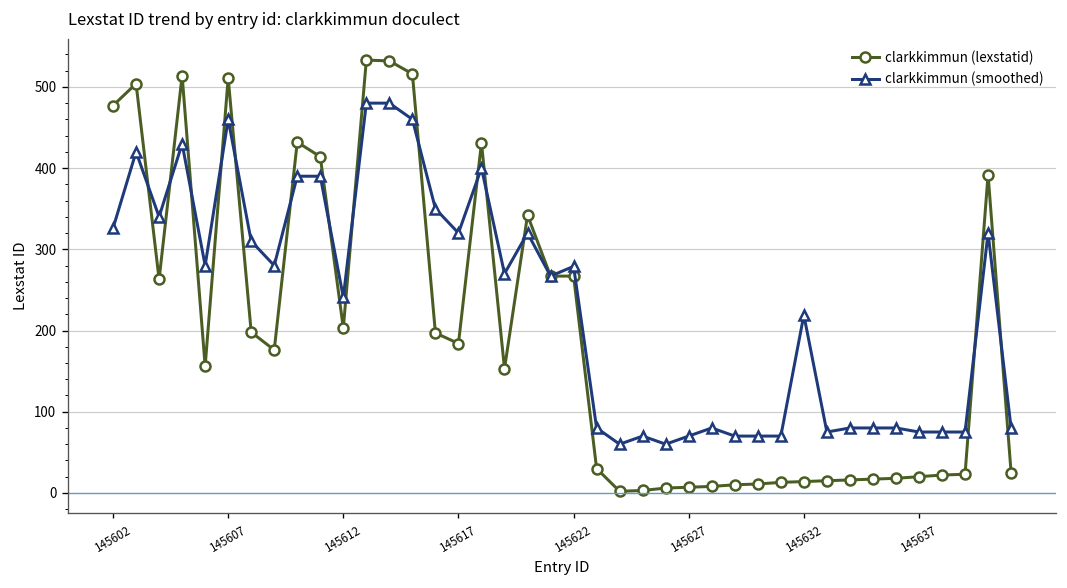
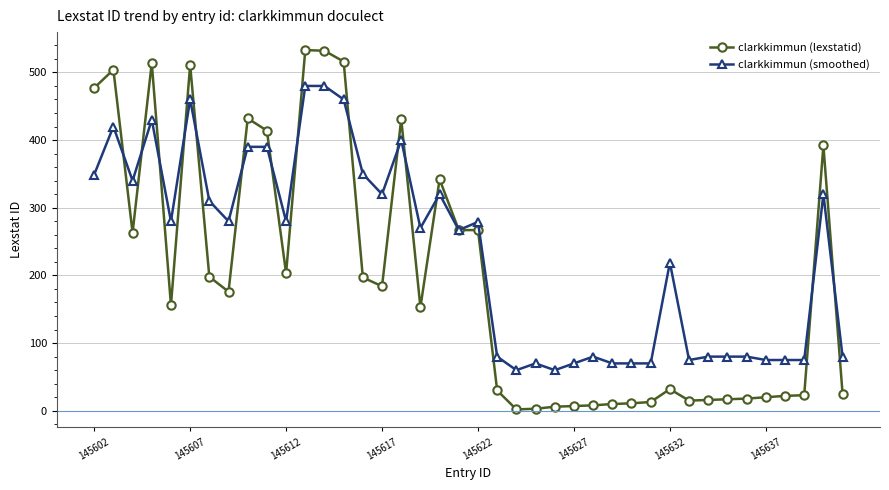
  {
    "clarkkimmun (lexstatid)": {
      "145602": 480,
      "145607": 510,
      "145612": 200,
      "145617": 180,
      "145622": 270,
      "145627": 10,
-     "145632": 10,
+     "145632": 30,
      "145637": 20
    },
    "clarkkimmun (smoothed)": {
-     "145602": 330,
+     "145602": 350,
      "145607": 460,
-     "145612": 240,
+     "145612": 280,
      "145617": 320,
      "145622": 280,
      "145627": 70,
      "145632": 220,
      "145637": 80
    }
  }
